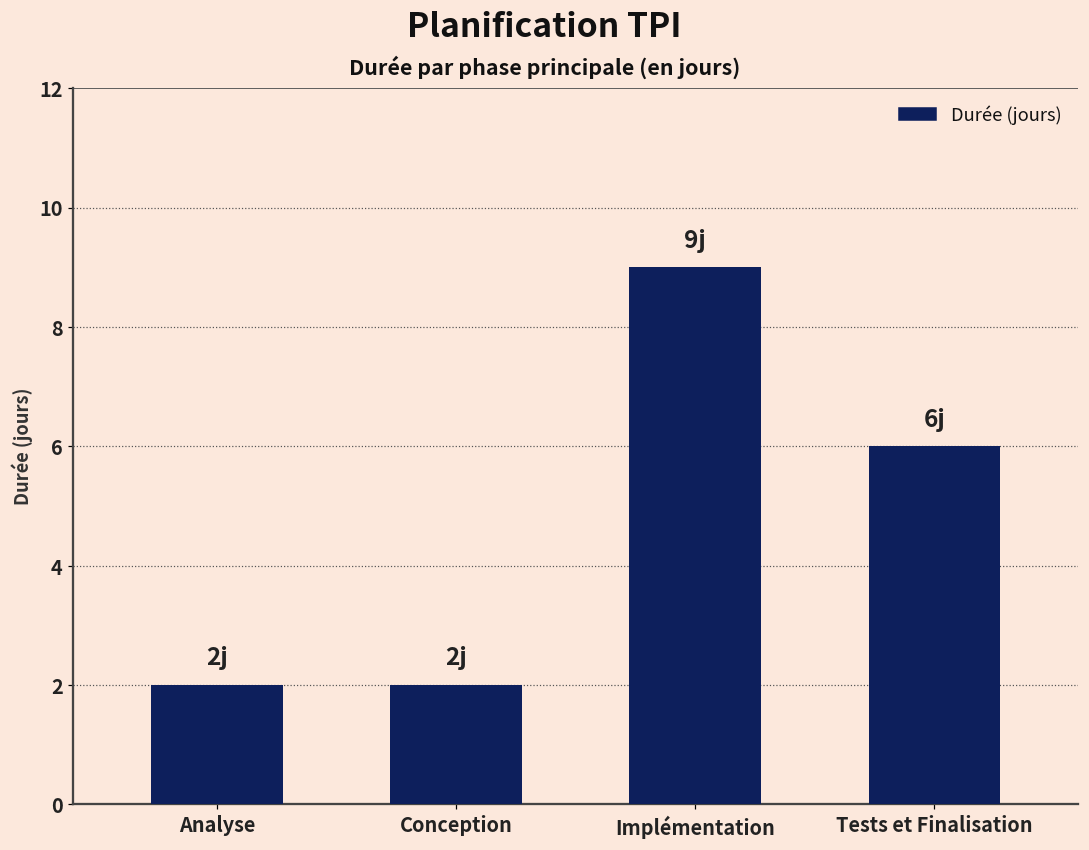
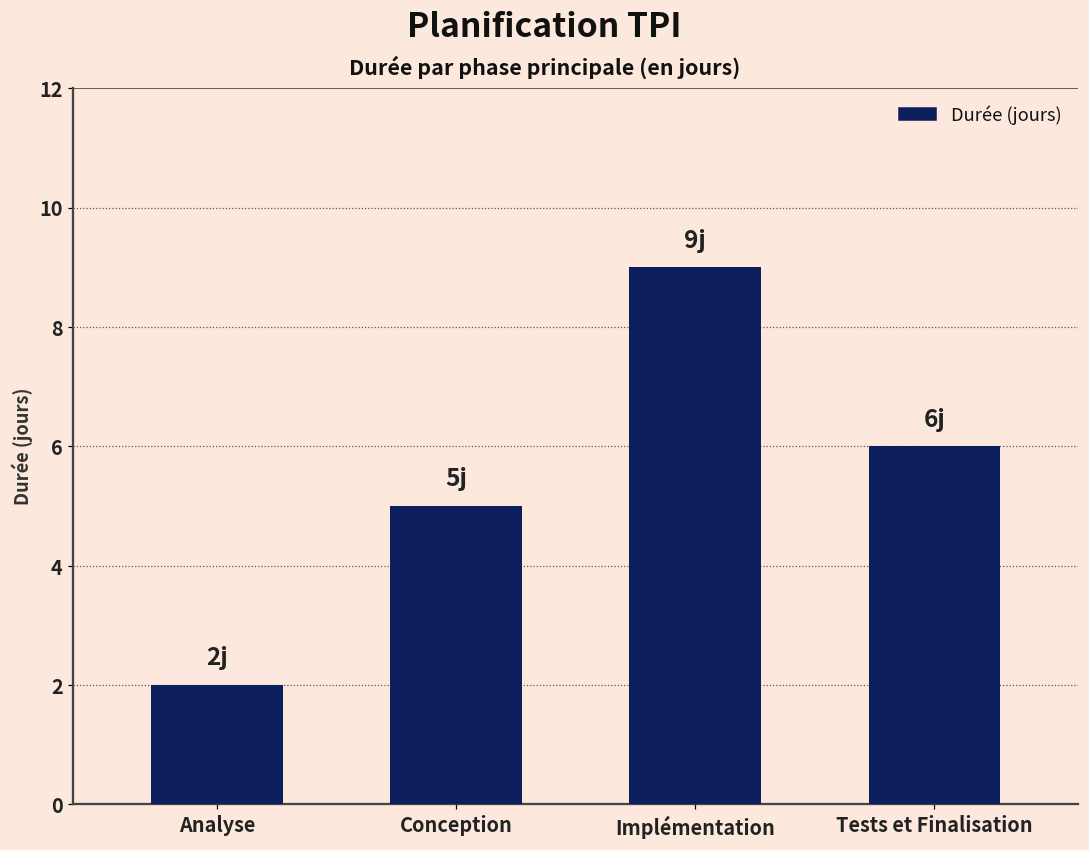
  {
    "Analyse": "2j",
-   "Conception": "2j",
+   "Conception": "5j",
    "Implémentation": "9j",
    "Tests et Finalisation": "6j"
  }
